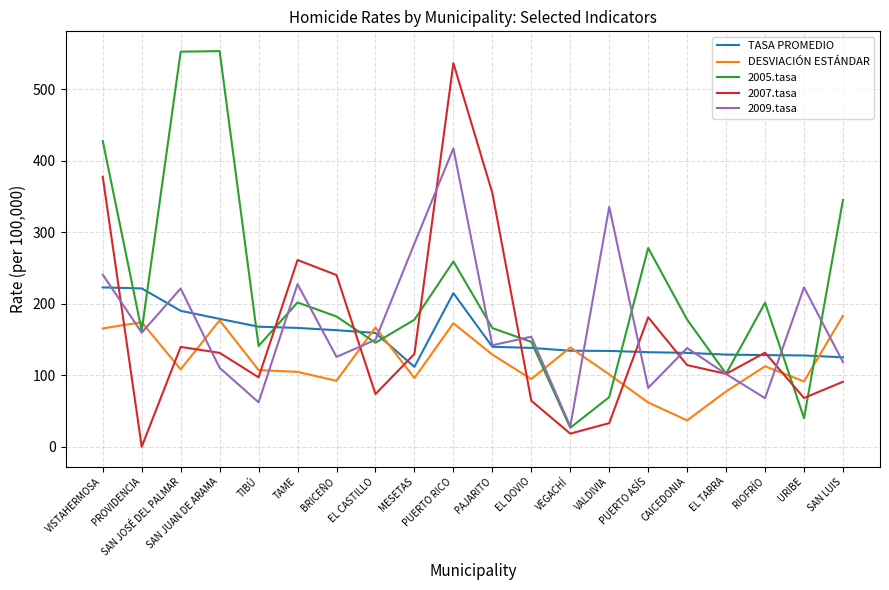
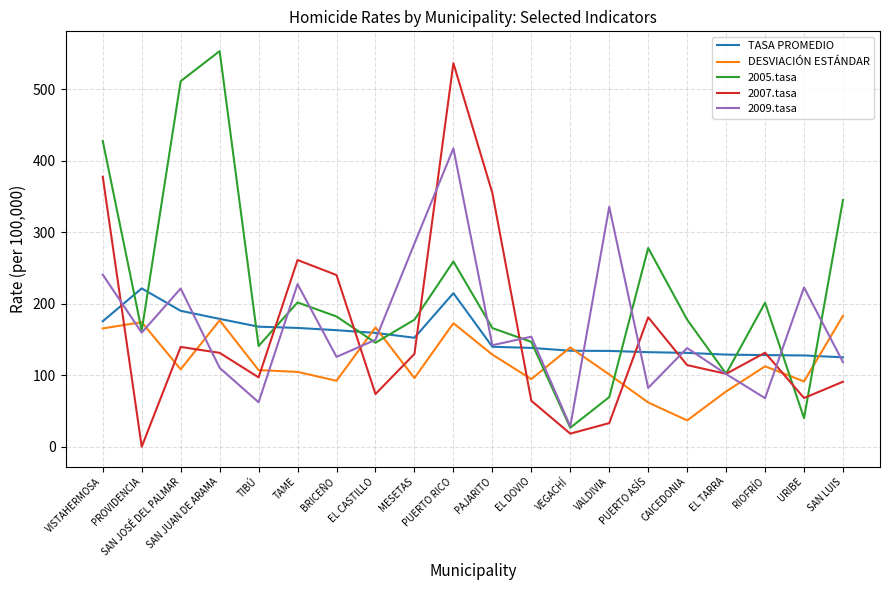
  {
    "TASA PROMEDIO": {
-     "VISTAHERMOSA": 220,
+     "VISTAHERMOSA": 180,
      "PROVIDENCIA": 220,
      "SAN JOSÉ DEL PALMAR": 190,
      "TIBÚ": 170,
      "TAME": 170,
      "BRICEÑO": 160,
      "EL CASTILLO": 160,
-     "MESETAS": 110,
+     "MESETAS": 150,
      "PUERTO RICO": 210,
      "EL DOVIO": 140,
      "VEGACHÍ": 130,
      "VALDIVIA": 130,
      "PUERTO ASÍS": 130,
      "CAICEDONIA": 130,
      "EL TARRA": 130,
      "URIBE": 130,
      "SAN LUIS": 130
    },
    "DESVIACIÓN ESTÁNDAR": {
      "VISTAHERMOSA": 170,
      "PROVIDENCIA": 170,
      "SAN JOSÉ DEL PALMAR": 110,
      "TIBÚ": 110,
      "TAME": 100,
      "BRICEÑO": 90,
      "EL CASTILLO": 170,
      "MESETAS": 100,
      "PUERTO RICO": 170,
      "PAJARITO": 130,
      "EL DOVIO": 90,
      "VEGACHÍ": 140,
      "VALDIVIA": 100,
      "PUERTO ASÍS": 60,
      "CAICEDONIA": 40,
      "EL TARRA": 80,
      "RIOFRÍO": 110,
      "URIBE": 90,
      "SAN LUIS": 180
    },
    "2005.tasa": {
      "VISTAHERMOSA": 430,
-     "SAN JOSÉ DEL PALMAR": 550,
+     "SAN JOSÉ DEL PALMAR": 510,
      "SAN JUAN DE ARAMA": 550,
      "TIBÚ": 140,
      "TAME": 200,
      "BRICEÑO": 180,
      "EL CASTILLO": 150,
      "MESETAS": 180,
      "PUERTO RICO": 260,
      "PAJARITO": 170,
      "EL DOVIO": 150,
      "VALDIVIA": 70,
      "PUERTO ASÍS": 280,
      "CAICEDONIA": 180,
      "RIOFRÍO": 200,
      "URIBE": 40,
      "SAN LUIS": 350
    },
    "2007.tasa": {
      "VISTAHERMOSA": 380,
      "PROVIDENCIA": 0,
      "SAN JOSÉ DEL PALMAR": 140,
      "SAN JUAN DE ARAMA": 130,
      "TIBÚ": 100,
      "TAME": 260,
      "BRICEÑO": 240,
      "EL CASTILLO": 70,
      "MESETAS": 130,
      "PUERTO RICO": 540,
      "PAJARITO": 350,
      "EL DOVIO": 60,
      "VEGACHÍ": 20,
      "VALDIVIA": 30,
      "PUERTO ASÍS": 180,
      "CAICEDONIA": 110,
      "URIBE": 70,
      "SAN LUIS": 90
    },
    "2009.tasa": {
      "VISTAHERMOSA": 240,
      "SAN JOSÉ DEL PALMAR": 220,
      "SAN JUAN DE ARAMA": 110,
      "TIBÚ": 60,
      "TAME": 230,
      "BRICEÑO": 130,
      "EL CASTILLO": 150,
      "MESETAS": 280,
      "PUERTO RICO": 420,
      "EL DOVIO": 150,
      "VALDIVIA": 340,
      "PUERTO ASÍS": 80,
      "CAICEDONIA": 140,
      "RIOFRÍO": 70,
      "URIBE": 220,
      "SAN LUIS": 120
    }
  }
